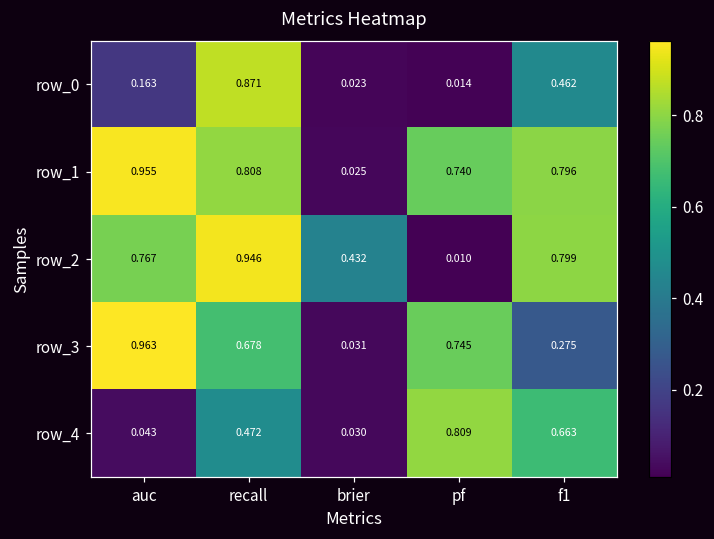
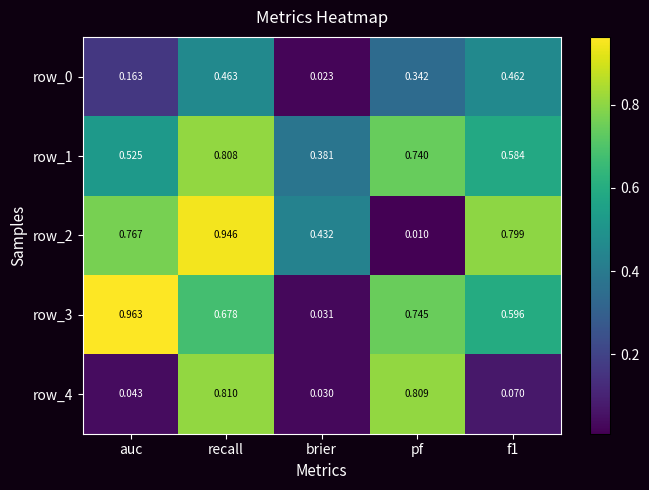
  {
    "row_0": {
      "auc": 0.163,
-     "recall": 0.871,
+     "recall": 0.463,
      "brier": 0.023,
-     "pf": 0.014,
+     "pf": 0.342,
      "f1": 0.462
    },
    "row_1": {
-     "auc": 0.955,
+     "auc": 0.525,
      "recall": 0.808,
-     "brier": 0.025,
+     "brier": 0.381,
      "pf": 0.740,
-     "f1": 0.796
+     "f1": 0.584
    },
    "row_2": {
      "auc": 0.767,
      "recall": 0.946,
      "brier": 0.432,
      "pf": 0.010,
      "f1": 0.799
    },
    "row_3": {
      "auc": 0.963,
      "recall": 0.678,
      "brier": 0.031,
      "pf": 0.745,
-     "f1": 0.275
+     "f1": 0.596
    },
    "row_4": {
      "auc": 0.043,
-     "recall": 0.472,
+     "recall": 0.810,
      "brier": 0.030,
      "pf": 0.809,
-     "f1": 0.663
+     "f1": 0.070
    }
  }
